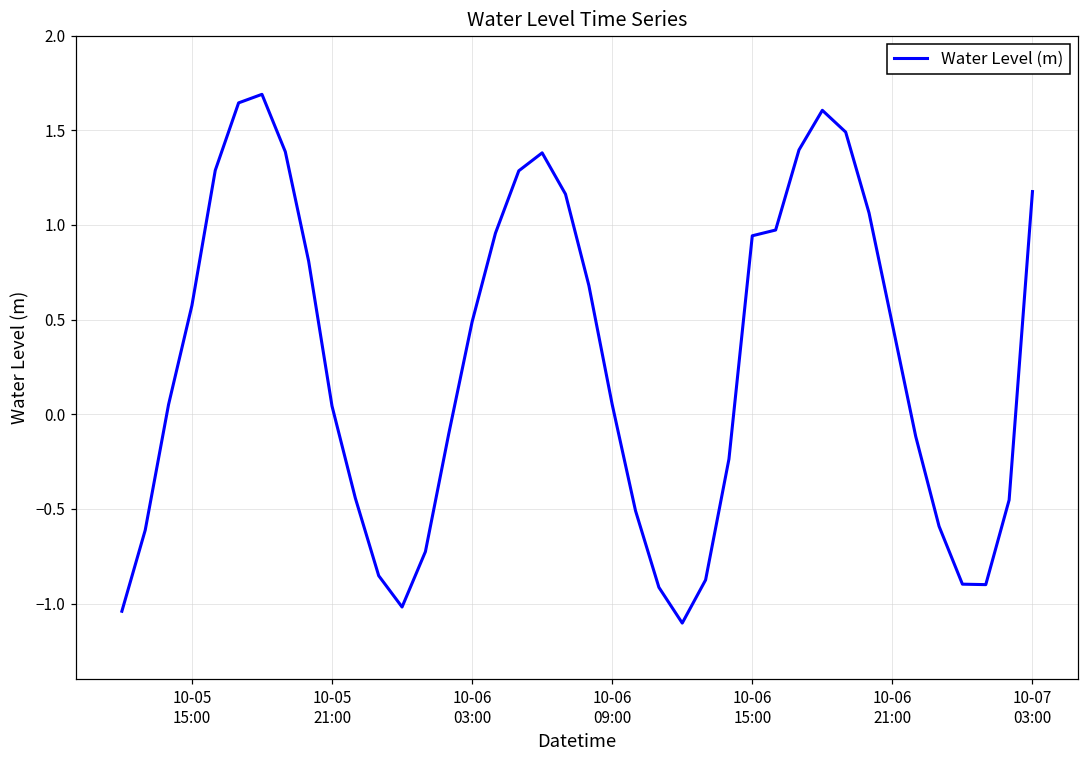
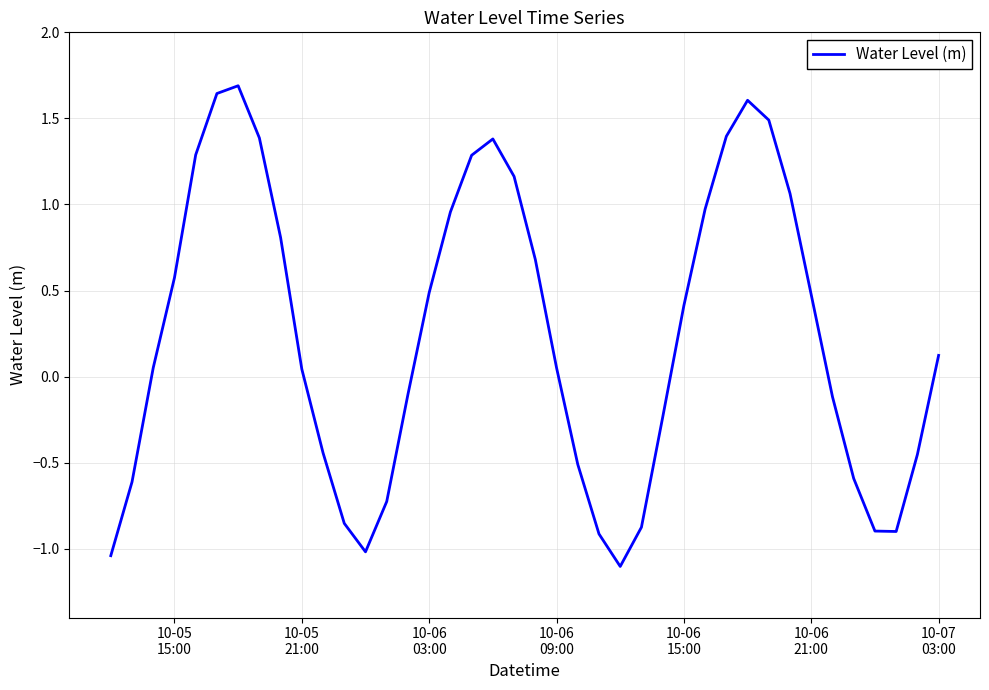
  {
    "10-05 15:00": 0.57,
    "10-05 21:00": 0.04,
    "10-06 03:00": 0.49,
    "10-06 09:00": 0.05,
-   "10-06 15:00": 0.94,
+   "10-06 15:00": 0.41,
    "10-06 21:00": 0.47,
-   "10-07 03:00": 1.18
+   "10-07 03:00": 0.12
  }
